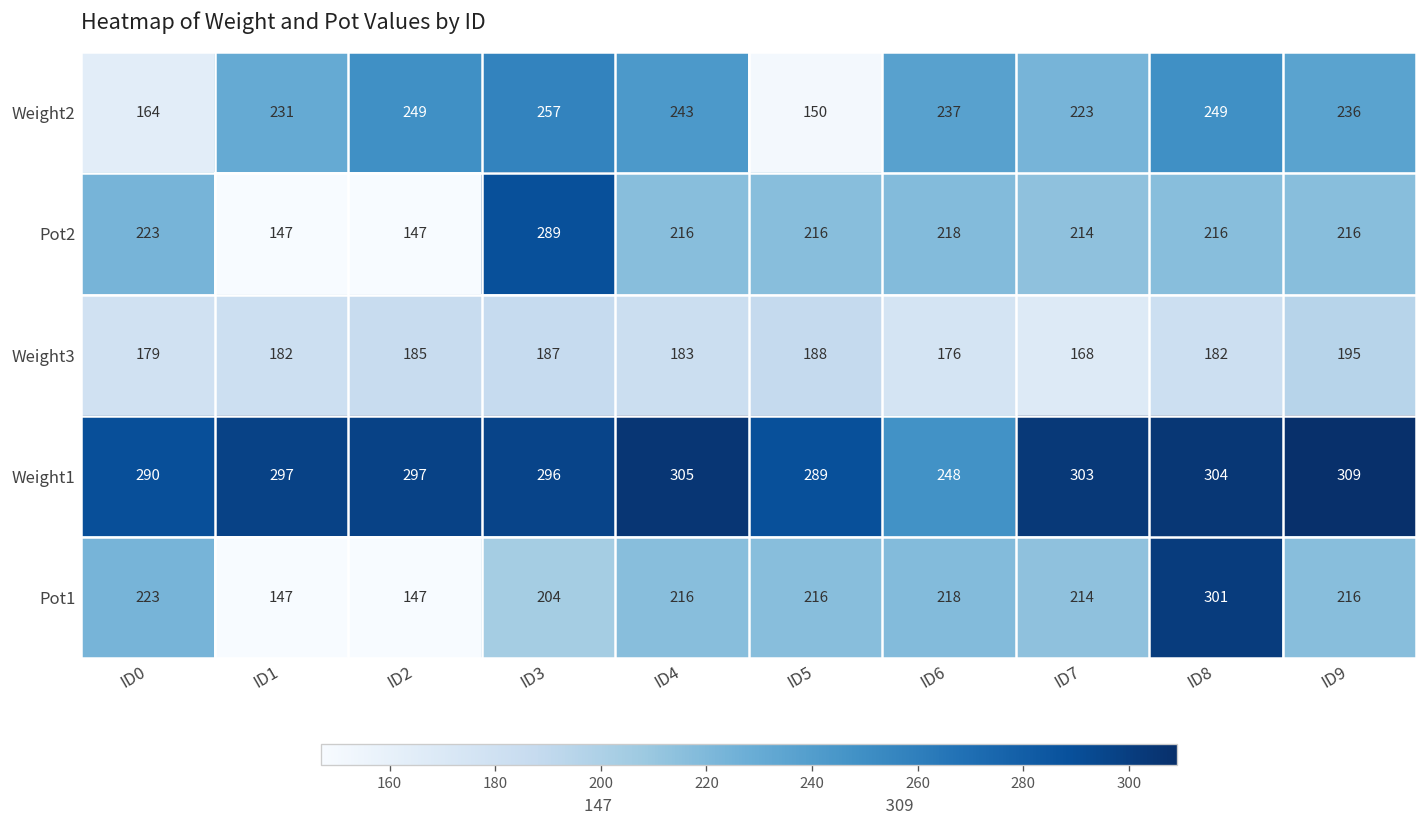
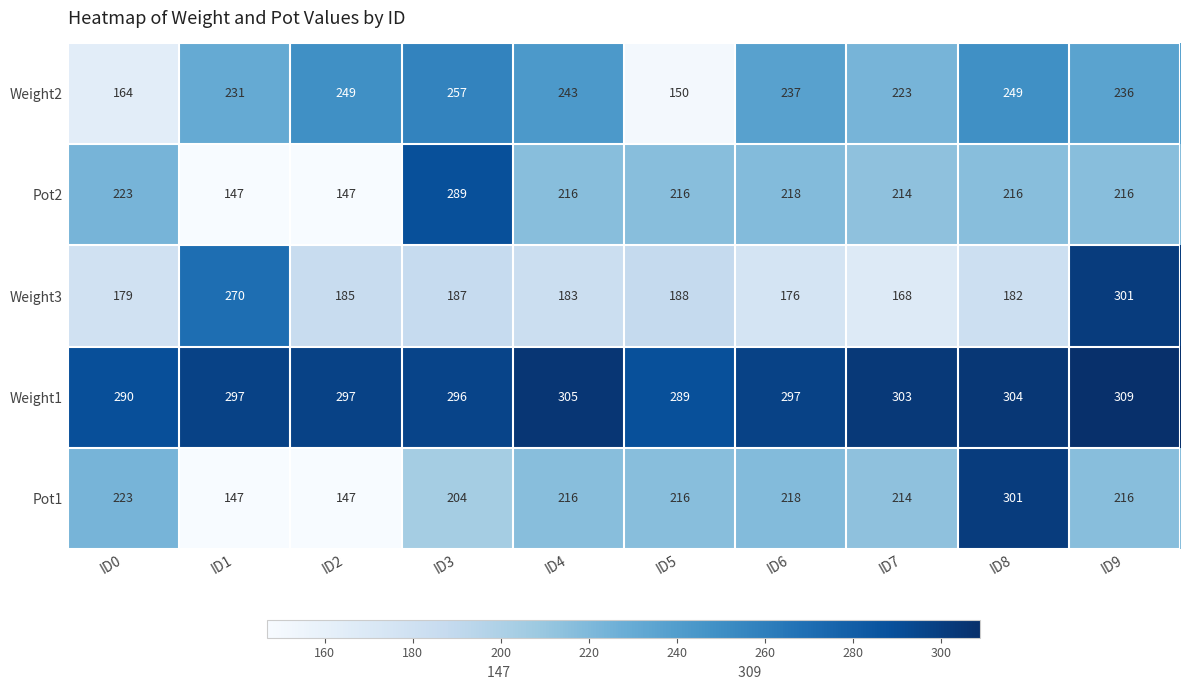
  {
    "Weight2": {
      "ID0": 164,
      "ID1": 231,
      "ID2": 249,
      "ID3": 257,
      "ID4": 243,
      "ID5": 150,
      "ID6": 237,
      "ID7": 223,
      "ID8": 249,
      "ID9": 236
    },
    "Pot2": {
      "ID0": 223,
      "ID1": 147,
      "ID2": 147,
      "ID3": 289,
      "ID4": 216,
      "ID5": 216,
      "ID6": 218,
      "ID7": 214,
      "ID8": 216,
      "ID9": 216
    },
    "Weight3": {
      "ID0": 179,
-     "ID1": 182,
+     "ID1": 270,
      "ID2": 185,
      "ID3": 187,
      "ID4": 183,
      "ID5": 188,
      "ID6": 176,
      "ID7": 168,
      "ID8": 182,
-     "ID9": 195
+     "ID9": 301
    },
    "Weight1": {
      "ID0": 290,
      "ID1": 297,
      "ID2": 297,
      "ID3": 296,
      "ID4": 305,
      "ID5": 289,
-     "ID6": 248,
+     "ID6": 297,
      "ID7": 303,
      "ID8": 304,
      "ID9": 309
    },
    "Pot1": {
      "ID0": 223,
      "ID1": 147,
      "ID2": 147,
      "ID3": 204,
      "ID4": 216,
      "ID5": 216,
      "ID6": 218,
      "ID7": 214,
      "ID8": 301,
      "ID9": 216
    }
  }
